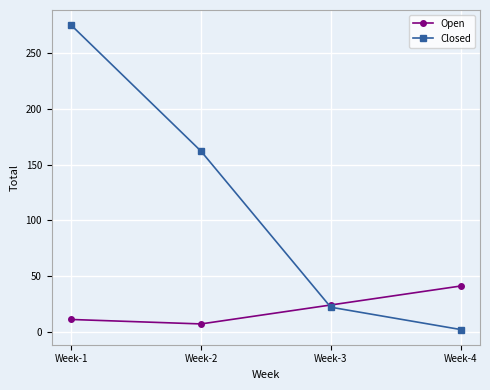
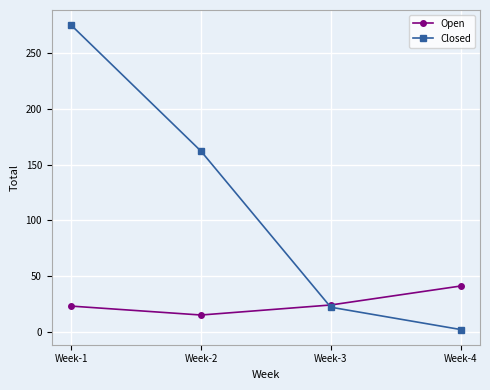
  {
    "Open": {
-     "Week-1": 11,
-     "Week-2": 7,
+     "Week-1": 23,
+     "Week-2": 15,
      "Week-4": 41
    },
    "Closed": {
      "Week-1": 275,
      "Week-2": 162,
      "Week-4": 2
    }
  }
